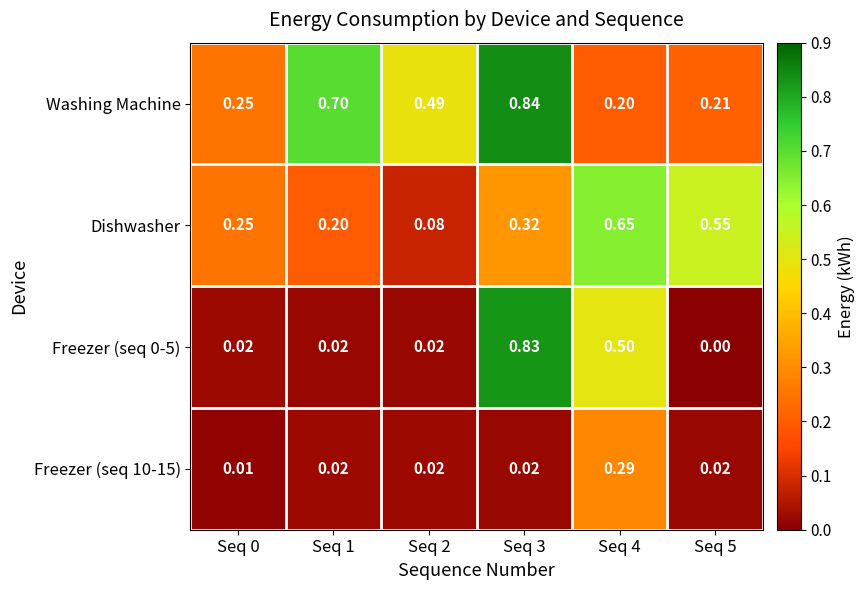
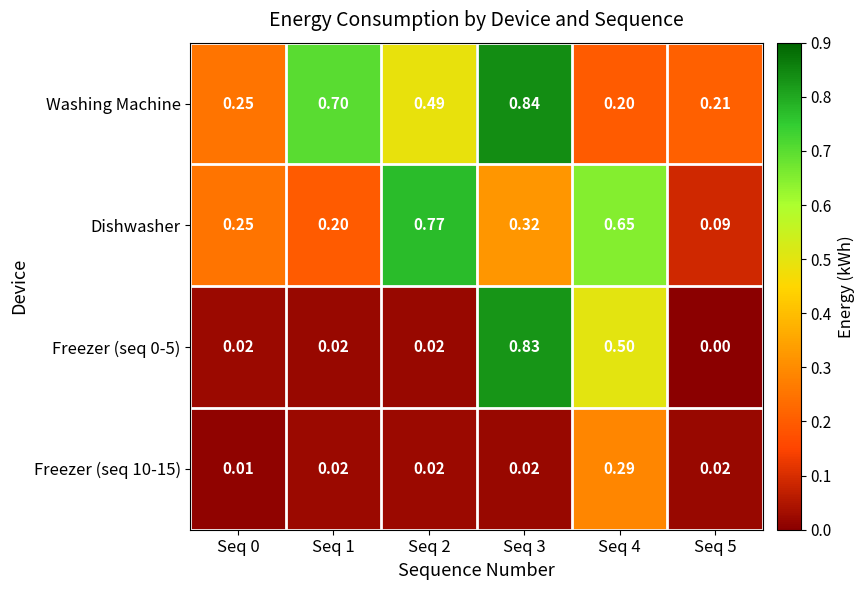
  {
    "Washing Machine": {
      "Seq 0": 0.25,
      "Seq 1": 0.70,
      "Seq 2": 0.49,
      "Seq 3": 0.84,
      "Seq 4": 0.20,
      "Seq 5": 0.21
    },
    "Dishwasher": {
      "Seq 0": 0.25,
      "Seq 1": 0.20,
-     "Seq 2": 0.08,
+     "Seq 2": 0.77,
      "Seq 3": 0.32,
      "Seq 4": 0.65,
-     "Seq 5": 0.55
+     "Seq 5": 0.09
    },
    "Freezer (seq 0-5)": {
      "Seq 0": 0.02,
      "Seq 1": 0.02,
      "Seq 2": 0.02,
      "Seq 3": 0.83,
      "Seq 4": 0.50,
      "Seq 5": 0.00
    },
    "Freezer (seq 10-15)": {
      "Seq 0": 0.01,
      "Seq 1": 0.02,
      "Seq 2": 0.02,
      "Seq 3": 0.02,
      "Seq 4": 0.29,
      "Seq 5": 0.02
    }
  }
